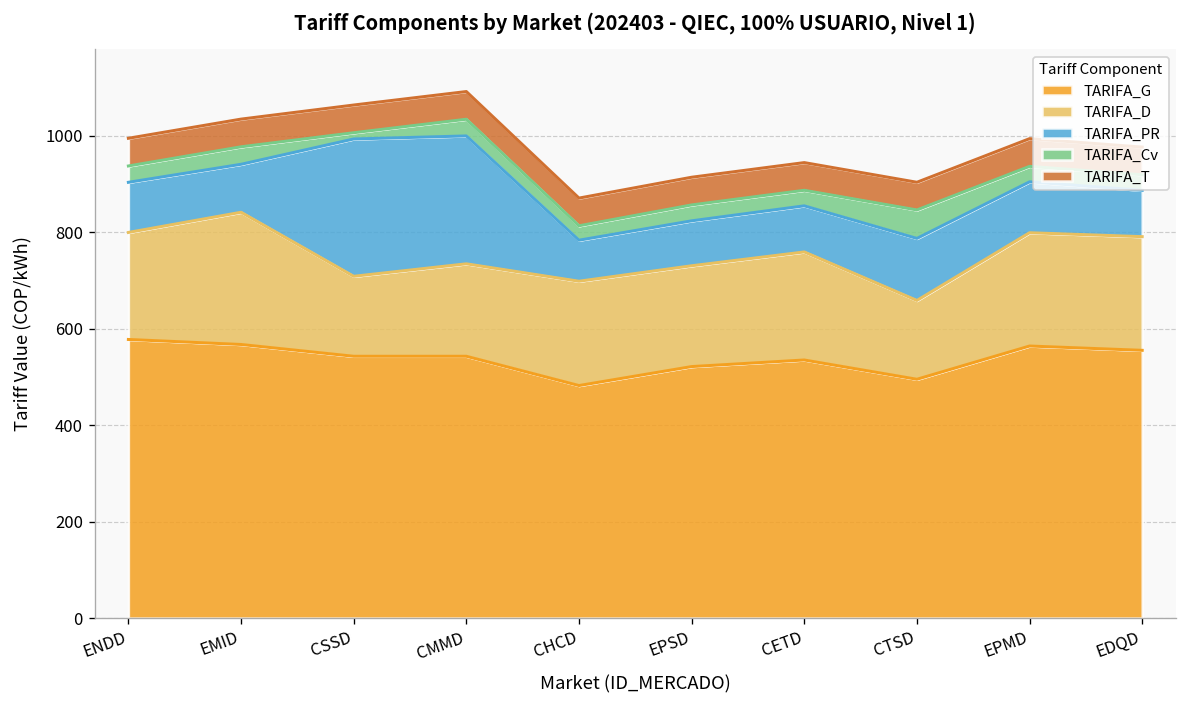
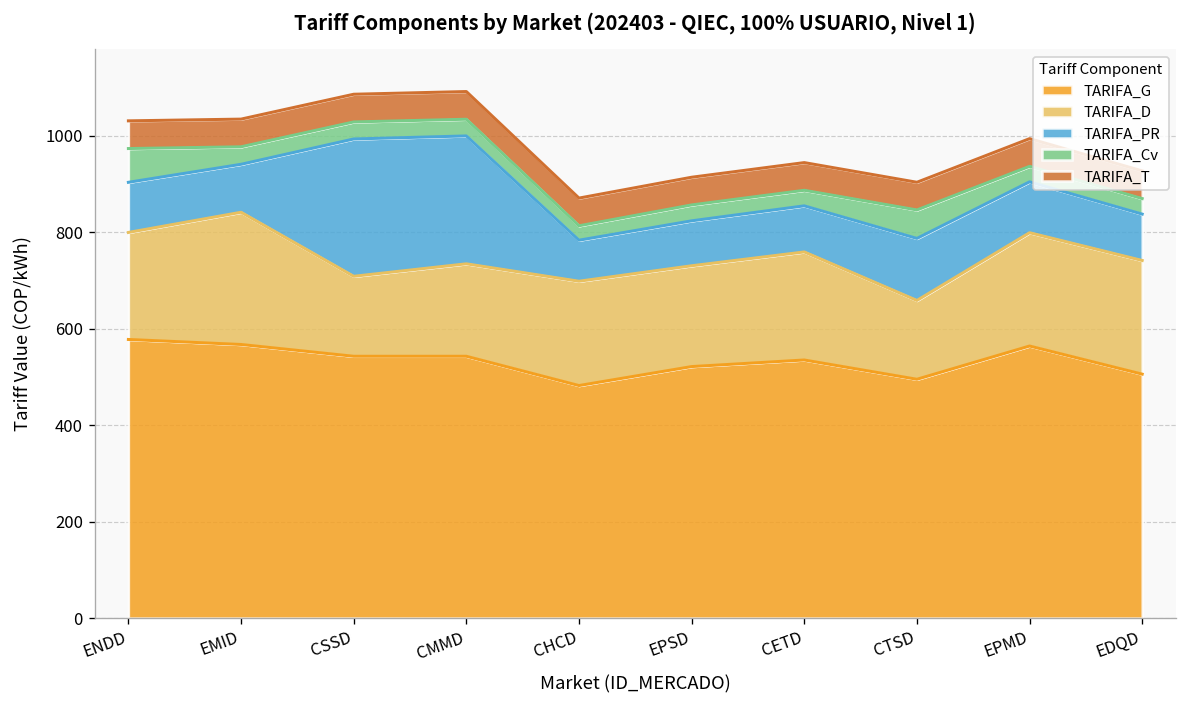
  {
    "TARIFA_G": {
      "ENDD": 580,
      "EMID": 570,
      "CSSD": 540,
      "CMMD": 540,
      "CHCD": 480,
      "EPSD": 520,
      "CETD": 540,
      "CTSD": 500,
      "EPMD": 560,
-     "EDQD": 560
+     "EDQD": 510
    },
    "TARIFA_D": {
      "ENDD": 220,
      "EMID": 270,
      "CSSD": 170,
      "CMMD": 190,
      "CHCD": 220,
      "EPSD": 210,
      "CETD": 220,
      "CTSD": 160,
      "EPMD": 230,
      "EDQD": 240
    },
    "TARIFA_PR": {
      "ENDD": 100,
      "EMID": 100,
      "CSSD": 280,
      "CMMD": 270,
      "CHCD": 90,
      "EPSD": 90,
      "CETD": 100,
      "CTSD": 130,
      "EPMD": 110
    },
    "TARIFA_Cv": {
-     "ENDD": 30,
+     "ENDD": 70,
      "EMID": 40,
-     "CSSD": 10,
+     "CSSD": 40,
      "CMMD": 30,
      "CHCD": 30,
      "EPSD": 30,
      "CETD": 30,
      "CTSD": 60,
      "EPMD": 30
    },
    "TARIFA_T": {
      "ENDD": 60,
      "EMID": 60,
      "CSSD": 60,
      "CMMD": 60,
      "CHCD": 60,
      "EPSD": 60,
      "CETD": 60,
      "CTSD": 60,
      "EPMD": 60
    }
  }
